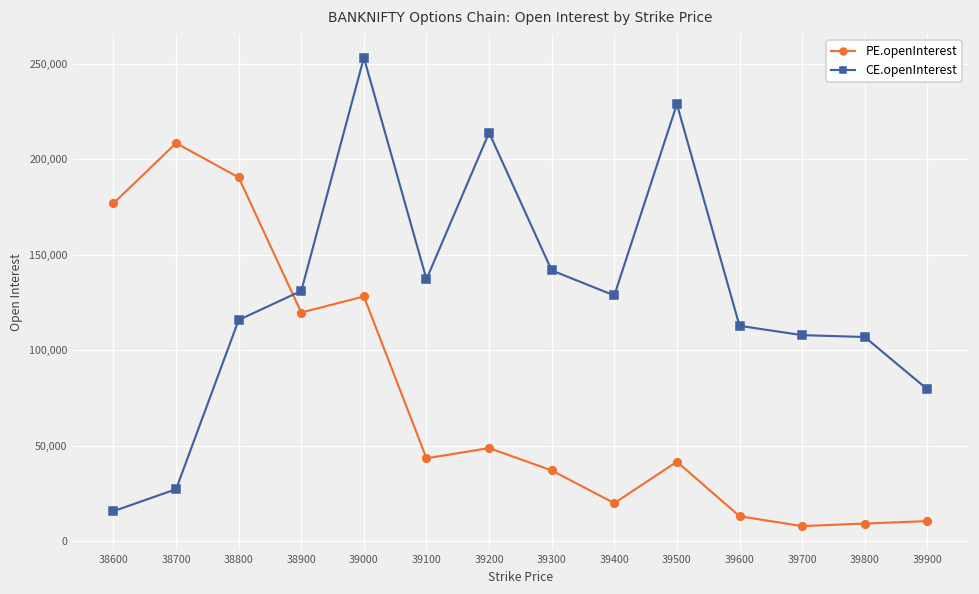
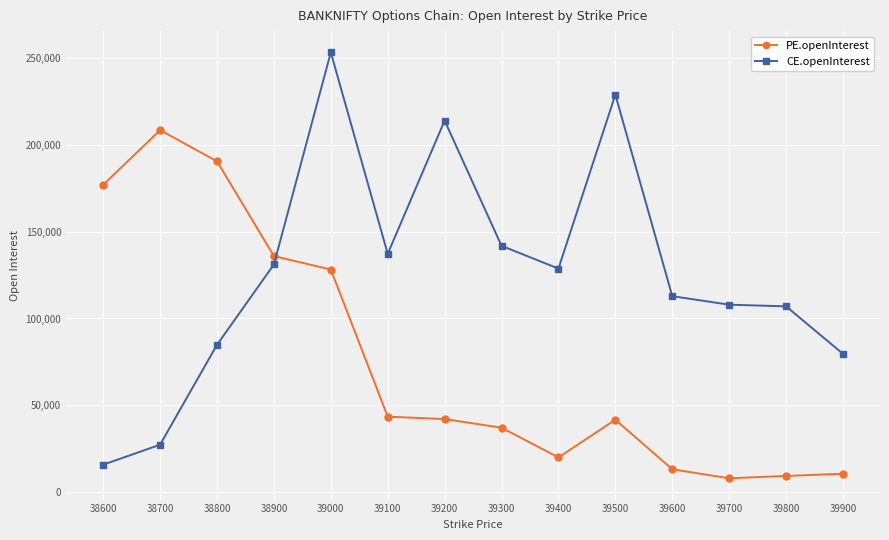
  {
    "PE.openInterest": {
      "38600": "177,000",
      "38700": "209,000",
      "38800": "191,000",
-     "38900": "120,000",
+     "38900": "136,000",
      "39000": "128,000",
      "39100": "43,000",
-     "39200": "49,000",
+     "39200": "42,000",
      "39300": "37,000",
      "39400": "20,000",
      "39500": "42,000",
      "39600": "13,000",
      "39700": "8,000",
      "39800": "9,000",
      "39900": "11,000"
    },
    "CE.openInterest": {
      "38600": "16,000",
      "38700": "27,000",
-     "38800": "116,000",
+     "38800": "85,000",
      "38900": "131,000",
      "39000": "253,000",
      "39100": "137,000",
      "39200": "214,000",
      "39300": "142,000",
      "39400": "129,000",
      "39500": "229,000",
      "39600": "113,000",
      "39700": "108,000",
      "39800": "107,000",
      "39900": "80,000"
    }
  }
